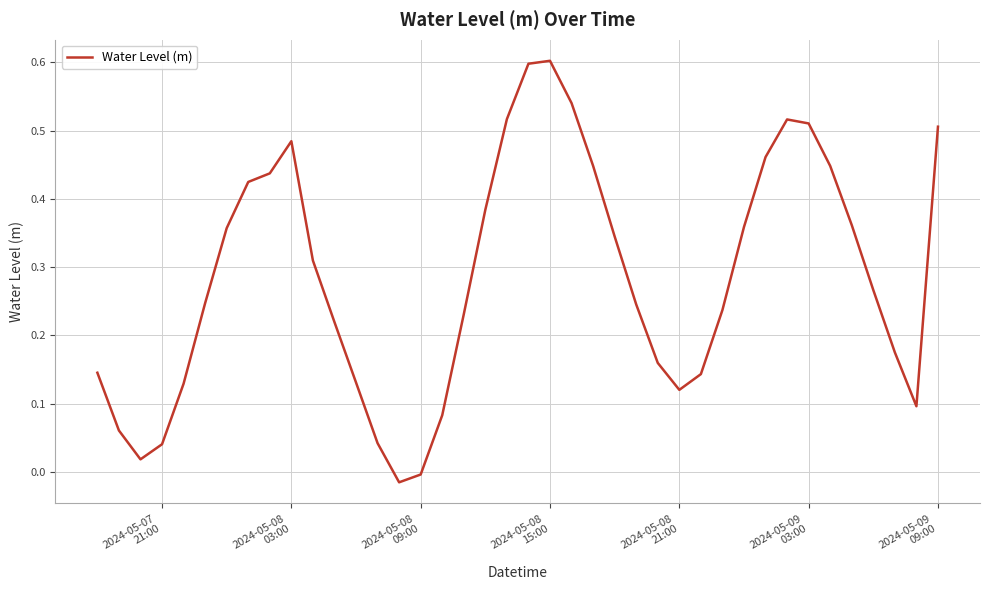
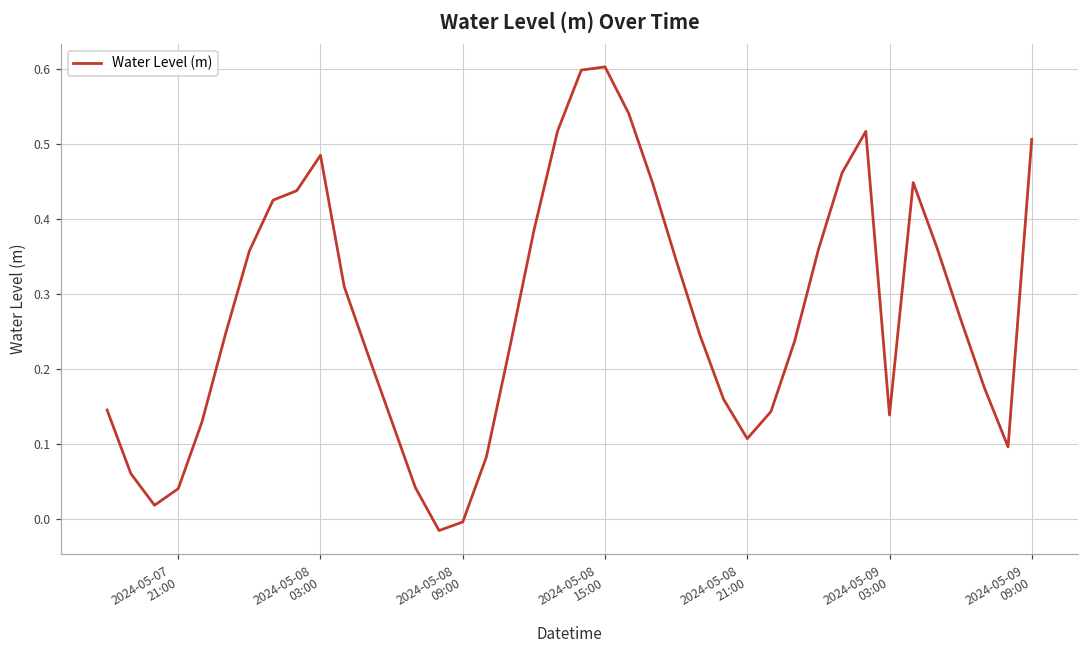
  {
    "2024-05-07 21:00": 0.04,
    "2024-05-08 03:00": 0.48,
    "2024-05-08 09:00": 0.00,
    "2024-05-08 15:00": 0.60,
-   "2024-05-08 21:00": 0.12,
-   "2024-05-09 03:00": 0.51,
+   "2024-05-08 21:00": 0.11,
+   "2024-05-09 03:00": 0.14,
    "2024-05-09 09:00": 0.51
  }
